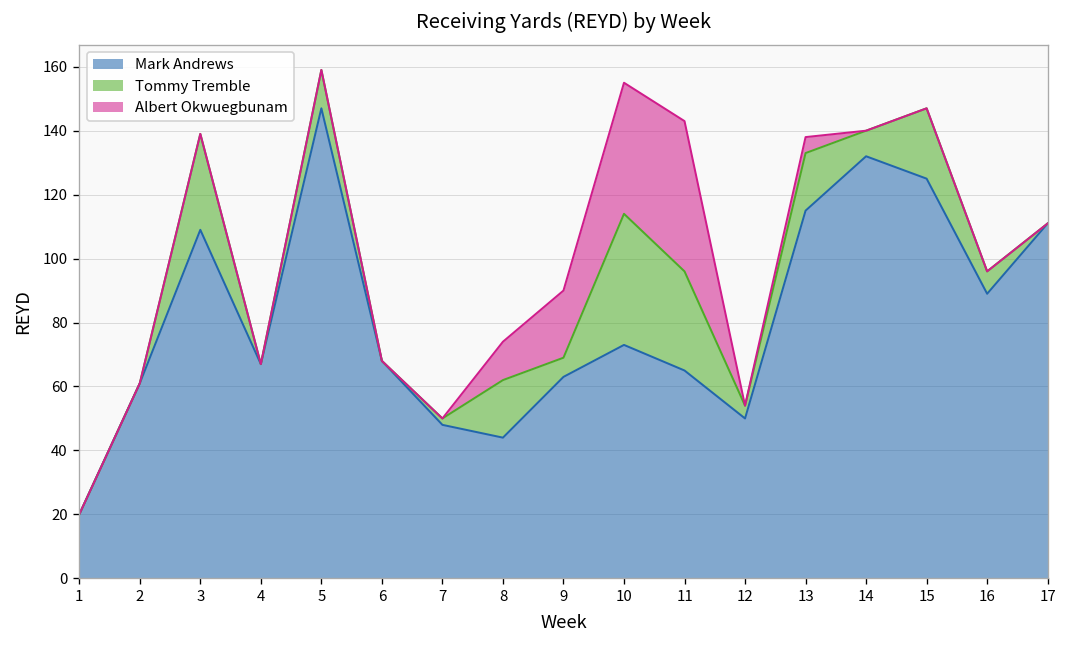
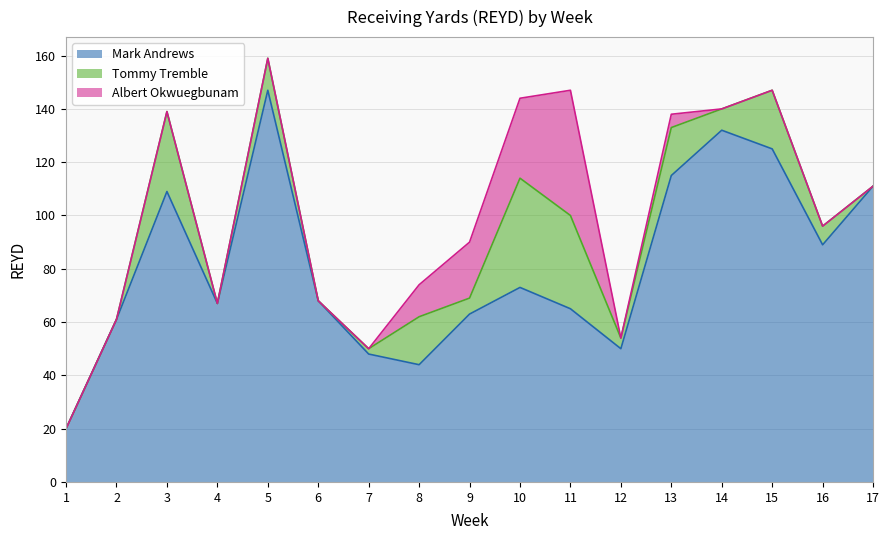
  {
    "Mark Andrews": {
      "3": 109,
      "5": 147,
      "7": 48,
      "8": 44,
      "9": 63,
      "10": 73,
      "11": 65,
      "12": 50,
      "13": 115,
      "14": 132,
      "15": 125,
      "16": 89
    },
    "Tommy Tremble": {
      "8": 18,
      "9": 6,
      "10": 41,
-     "11": 31,
+     "11": 35,
      "13": 18
    },
    "Albert Okwuegbunam": {
      "8": 12,
      "9": 21,
-     "10": 41,
+     "10": 30,
      "11": 47,
      "13": 5
    }
  }
